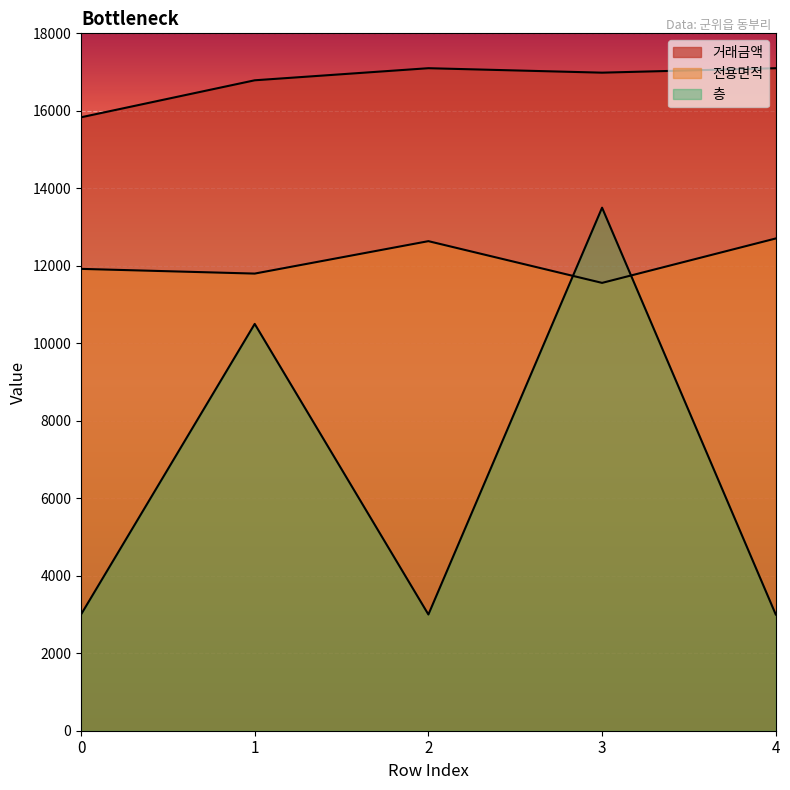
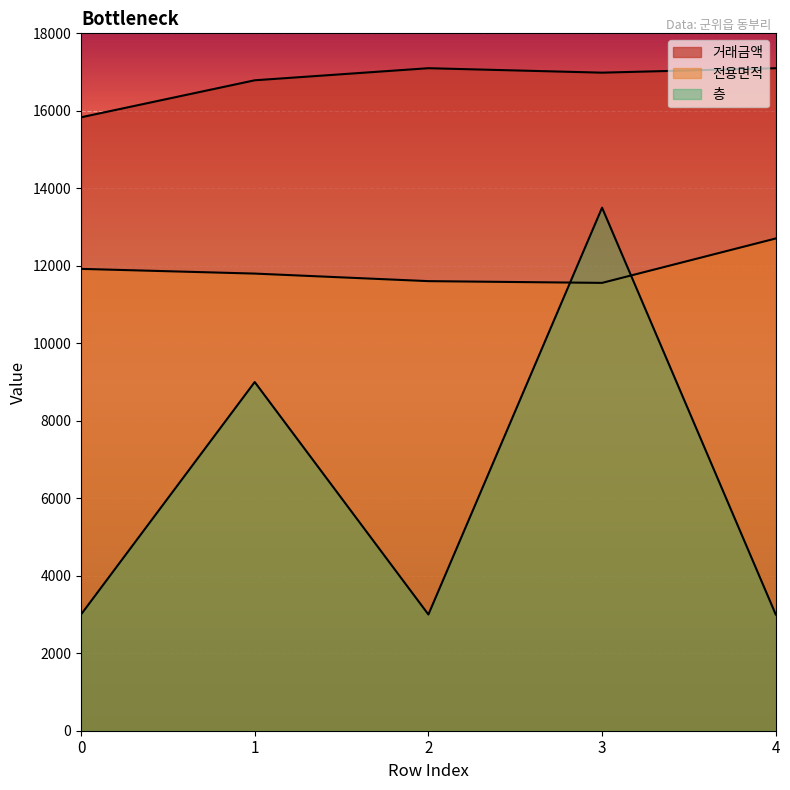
  {
    "거래금액": {
      "0": 15800,
      "1": 16800,
      "2": 17100,
      "3": 17000,
      "4": 17100
    },
    "전용면적": {
      "0": 11900,
      "1": 11800,
-     "2": 12600,
+     "2": 11600,
      "3": 11600,
      "4": 12700
    },
    "층": {
      "0": 3000,
-     "1": 10500,
+     "1": 9000,
      "2": 3000,
      "3": 13500,
      "4": 3000
    }
  }
